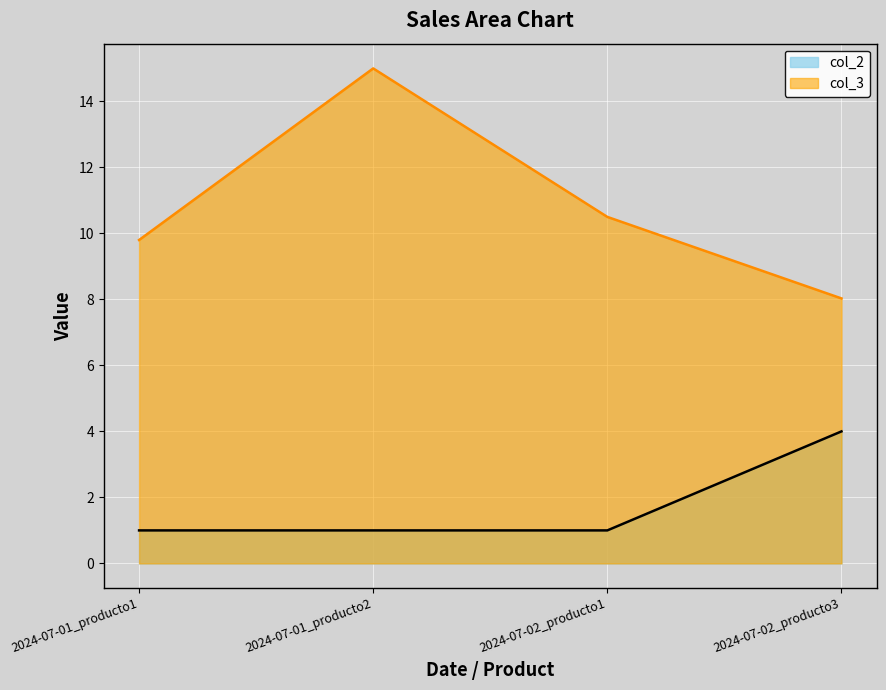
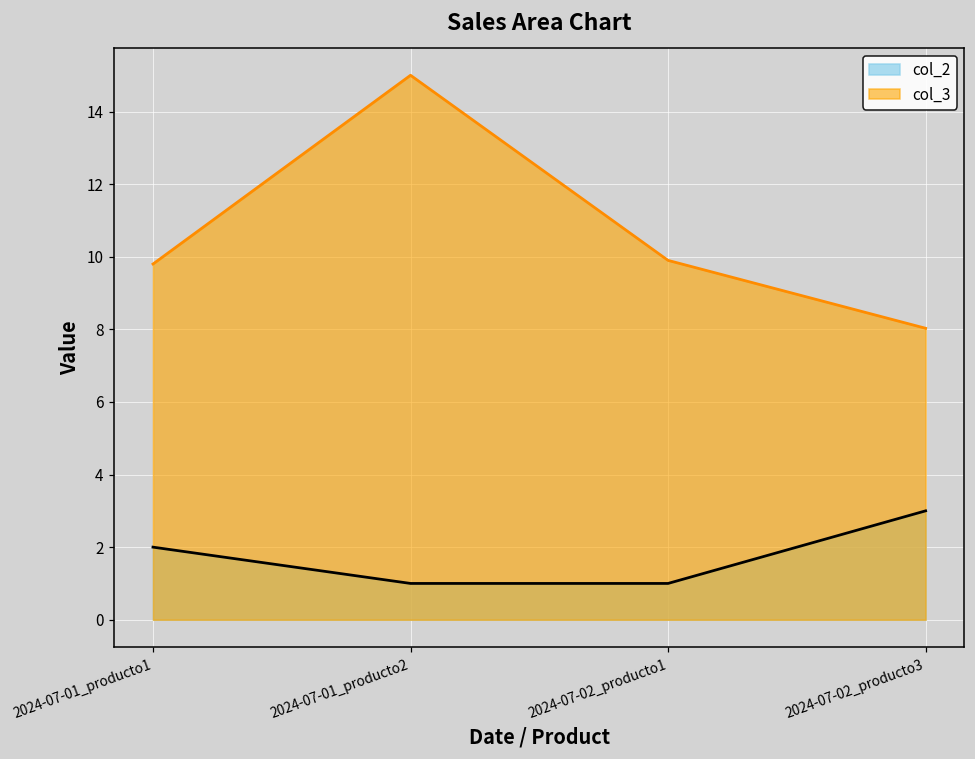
  {
    "col_2": {
-     "2024-07-01_producto1": 1,
+     "2024-07-01_producto1": 2,
      "2024-07-01_producto2": 1,
      "2024-07-02_producto1": 1,
-     "2024-07-02_producto3": 4
+     "2024-07-02_producto3": 3
    },
    "col_3": {
      "2024-07-01_producto1": 9.8,
      "2024-07-01_producto2": 15.0,
-     "2024-07-02_producto1": 10.5,
+     "2024-07-02_producto1": 9.9,
      "2024-07-02_producto3": 8.0
    }
  }
